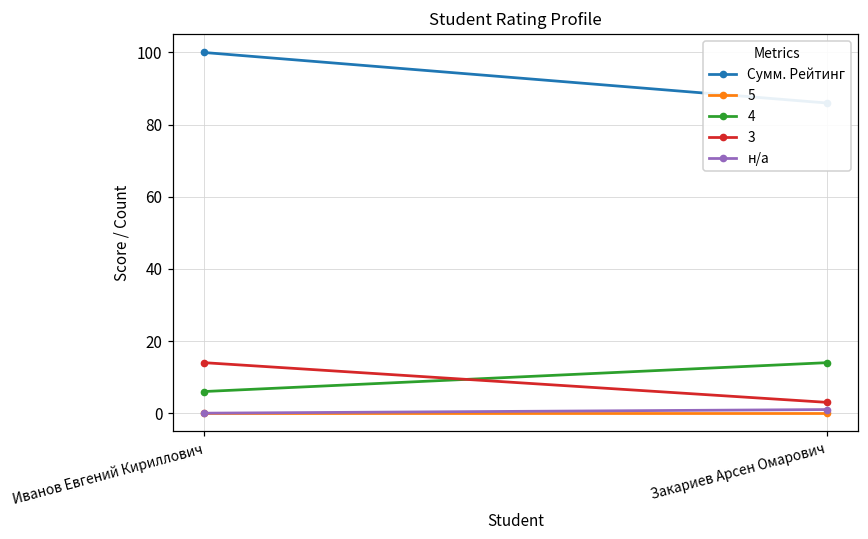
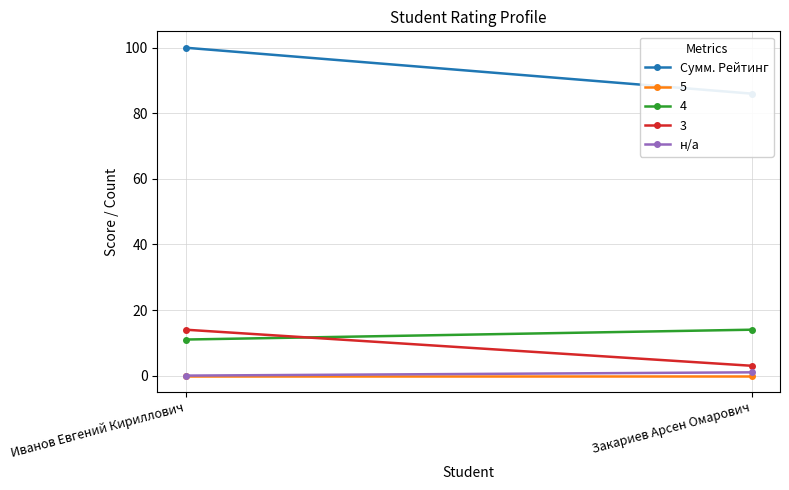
  {
    "Сумм. Рейтинг": {
      "Иванов Евгений Кириллович": 100
    },
    "5": {
      "Закариев Арсен Омарович": 0
    },
    "4": {
-     "Иванов Евгений Кириллович": 6,
+     "Иванов Евгений Кириллович": 11,
      "Закариев Арсен Омарович": 14
    },
    "3": {
      "Иванов Евгений Кириллович": 14,
      "Закариев Арсен Омарович": 3
    },
    "н/а": {
      "Закариев Арсен Омарович": 1
    }
  }
